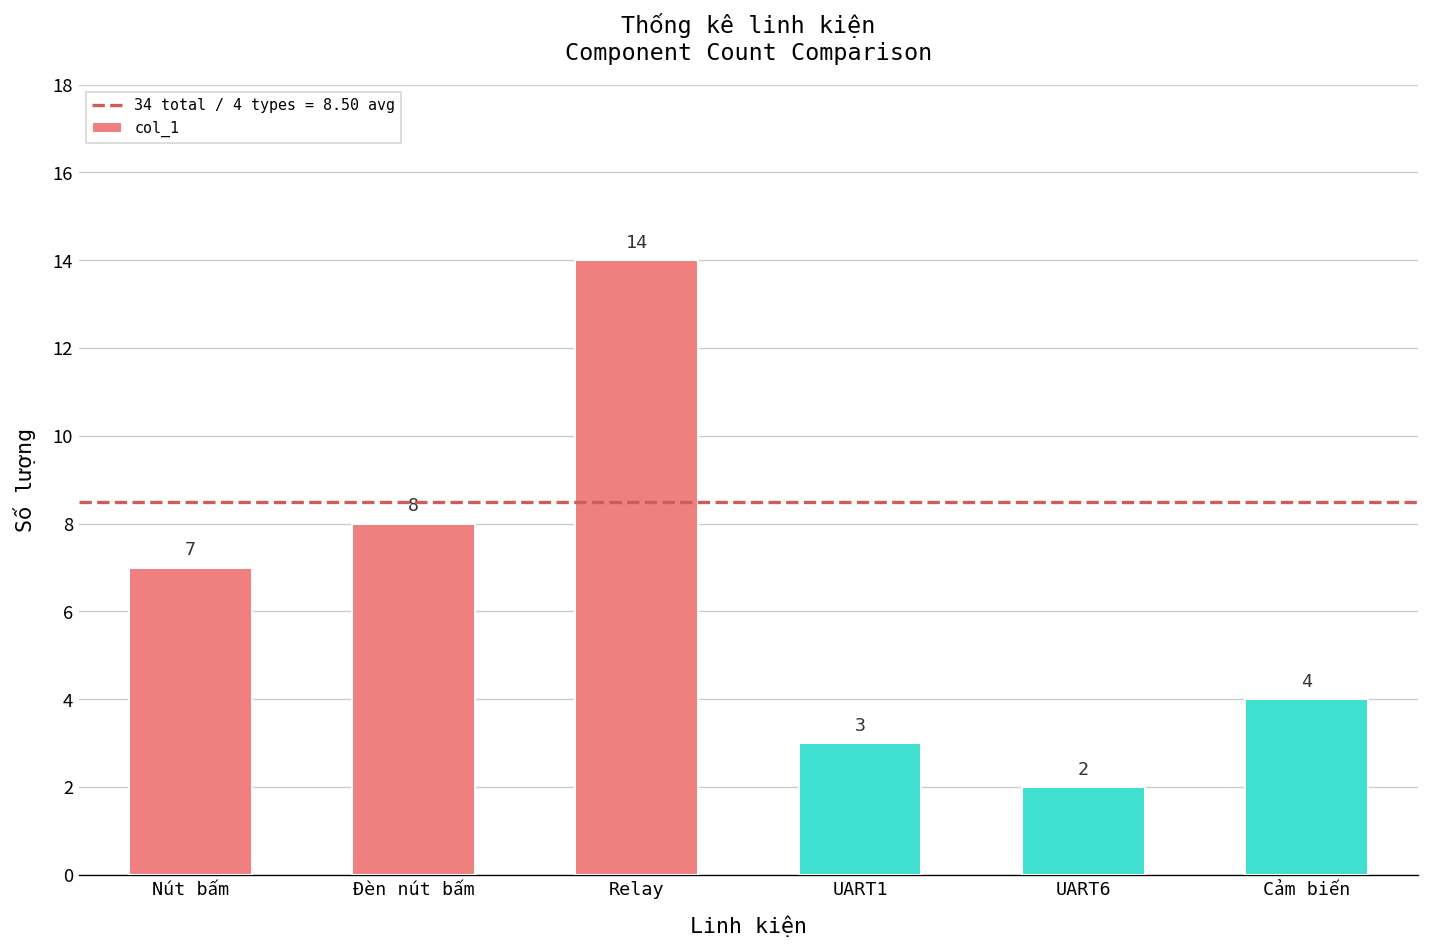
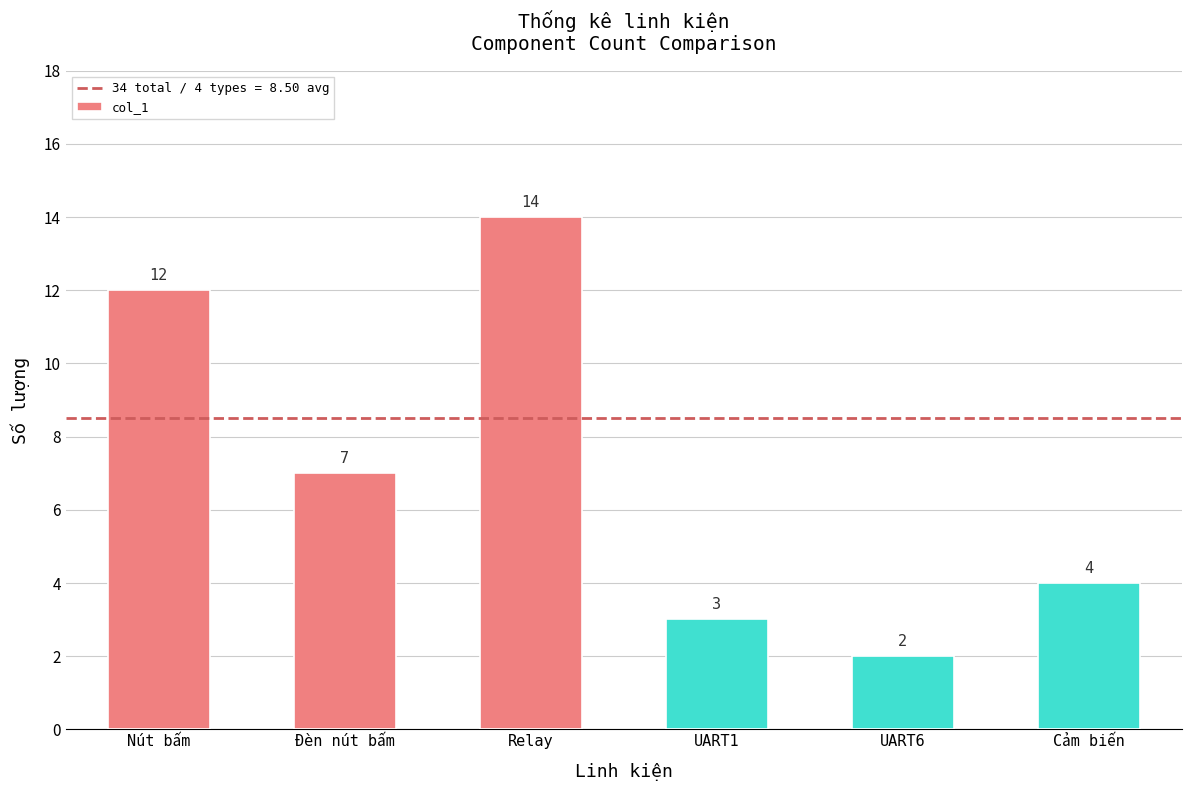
  {
-   "Nút bấm": 7,
-   "Đèn nút bấm": 8,
+   "Nút bấm": 12,
+   "Đèn nút bấm": 7,
    "Relay": 14,
    "UART1": 3,
    "UART6": 2,
    "Cảm biến": 4
  }
